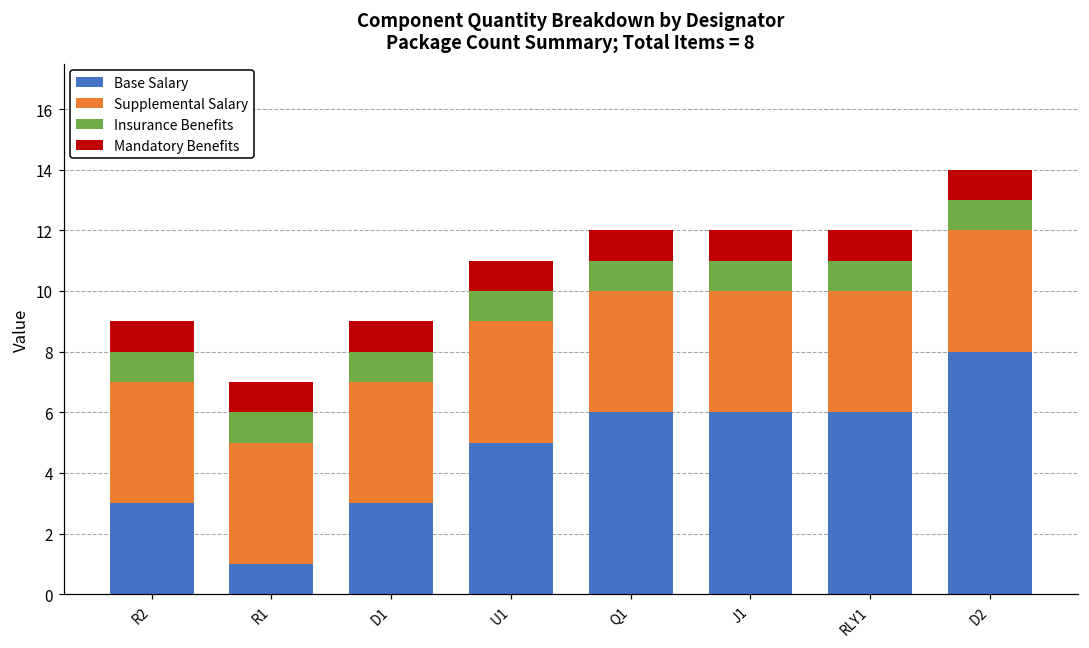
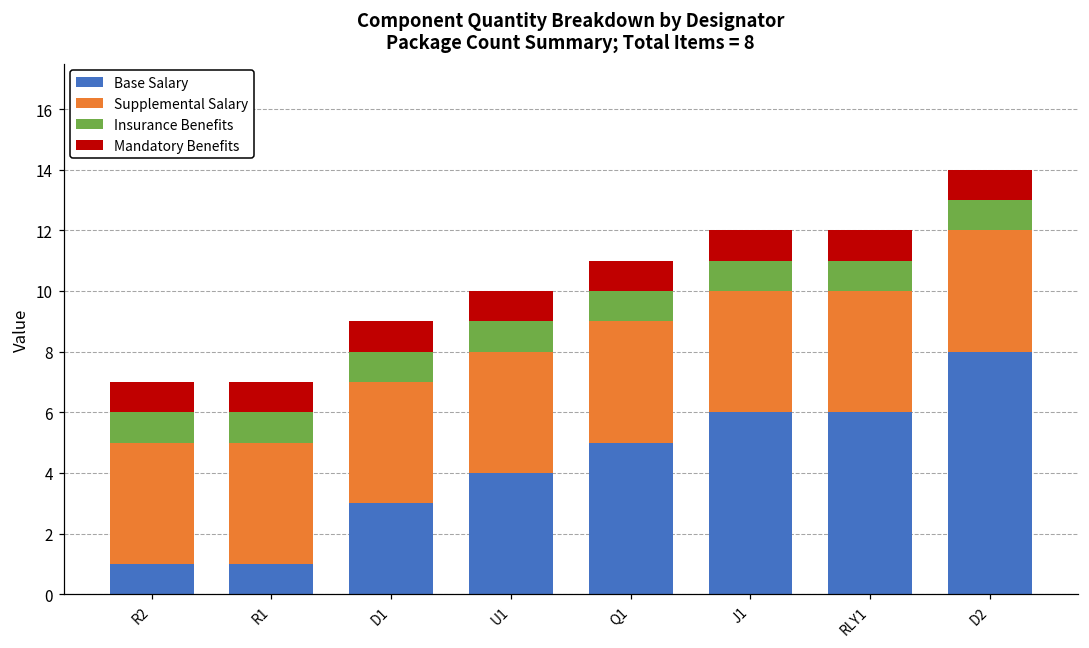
  {
    "Base Salary": {
-     "R2": 3,
+     "R2": 1,
      "R1": 1,
      "D1": 3,
-     "U1": 5,
-     "Q1": 6,
+     "U1": 4,
+     "Q1": 5,
      "J1": 6,
      "RLY1": 6,
      "D2": 8
    },
    "Supplemental Salary": {
      "R2": 4,
      "R1": 4,
      "D1": 4,
      "U1": 4,
      "Q1": 4,
      "J1": 4,
      "RLY1": 4,
      "D2": 4
    },
    "Insurance Benefits": {
      "R2": 1,
      "R1": 1,
      "D1": 1,
      "U1": 1,
      "Q1": 1,
      "J1": 1,
      "RLY1": 1,
      "D2": 1
    },
    "Mandatory Benefits": {
      "R2": 1,
      "R1": 1,
      "D1": 1,
      "U1": 1,
      "Q1": 1,
      "J1": 1,
      "RLY1": 1,
      "D2": 1
    }
  }
